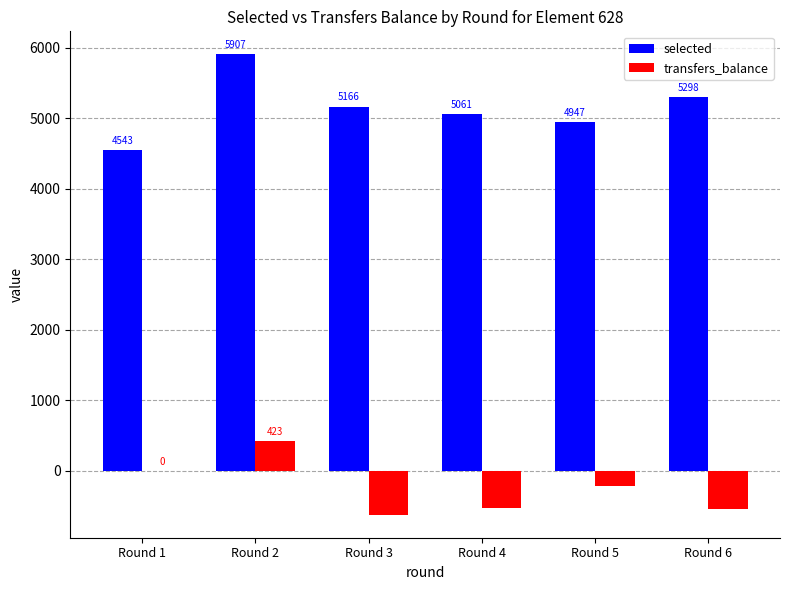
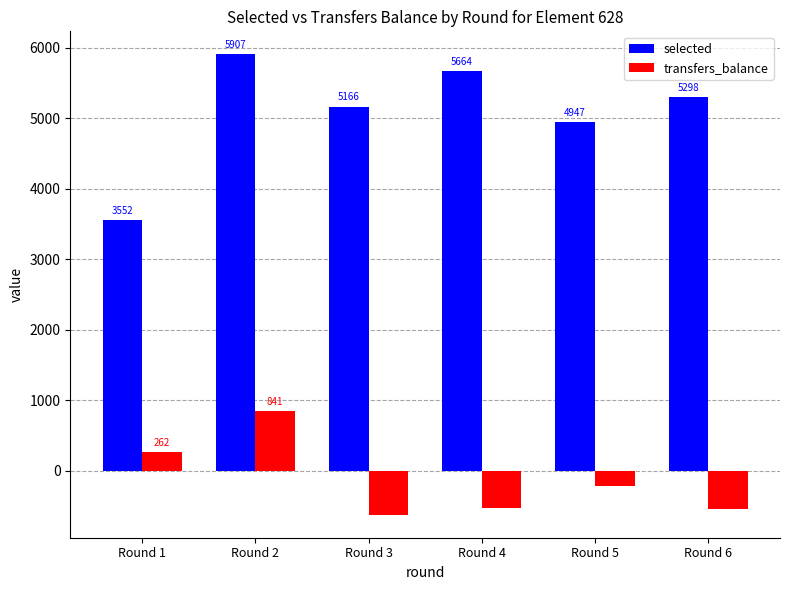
  {
    "selected": {
-     "Round 1": 4543,
+     "Round 1": 3552,
      "Round 2": 5907,
      "Round 3": 5166,
-     "Round 4": 5061,
+     "Round 4": 5664,
      "Round 5": 4947,
      "Round 6": 5298
    },
    "transfers_balance": {
-     "Round 1": 0,
-     "Round 2": 423
+     "Round 1": 262,
+     "Round 2": 841
    }
  }
